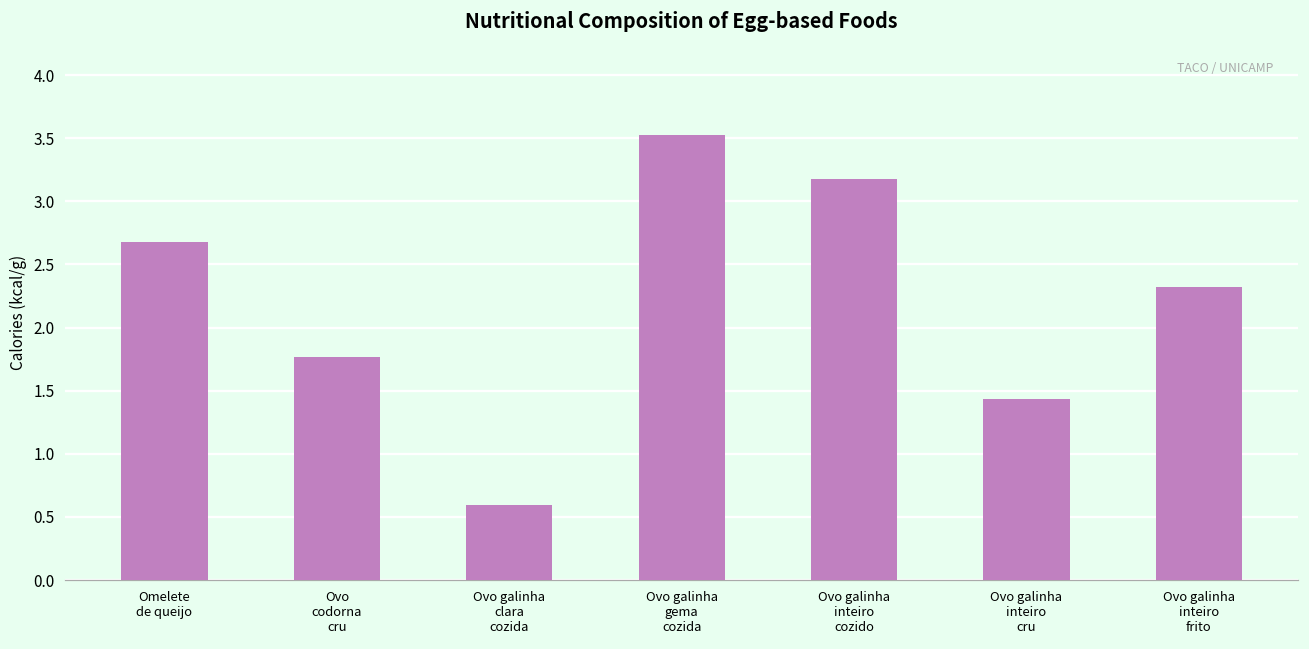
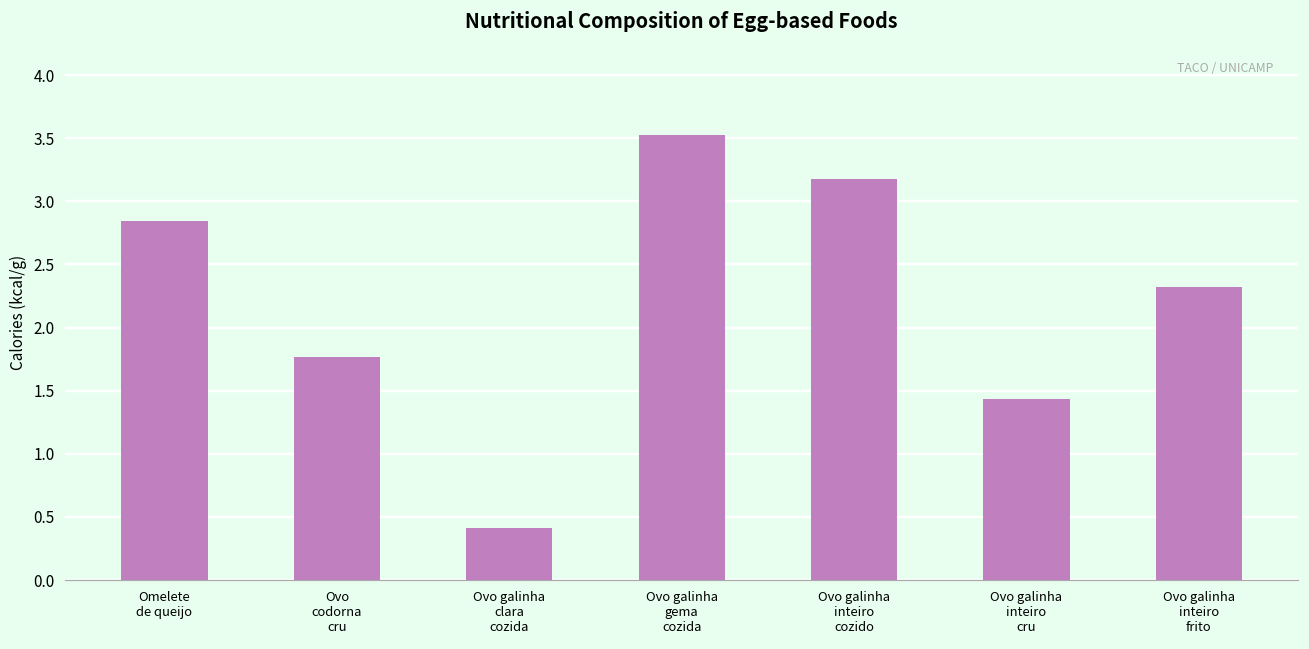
  {
-   "Omelete de queijo": 2.68,
+   "Omelete de queijo": 2.84,
    "Ovo codorna cru": 1.77,
-   "Ovo galinha clara cozida": 0.59,
+   "Ovo galinha clara cozida": 0.41,
    "Ovo galinha gema cozida": 3.53,
    "Ovo galinha inteiro cozido": 3.18,
    "Ovo galinha inteiro cru": 1.43,
    "Ovo galinha inteiro frito": 2.33
  }
